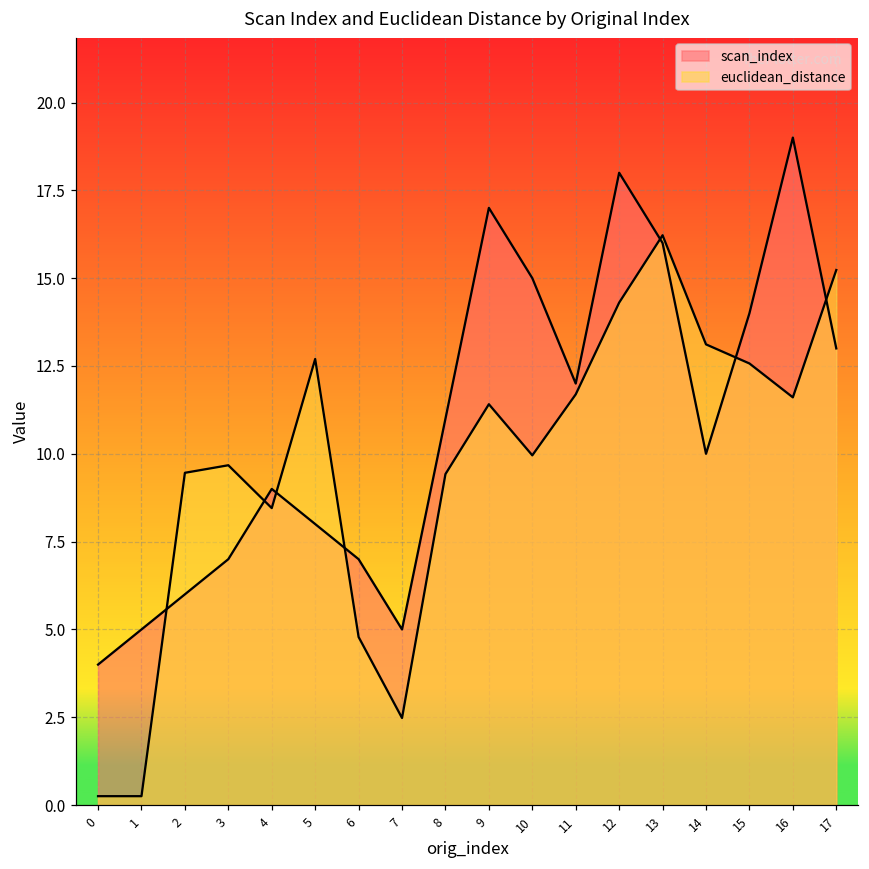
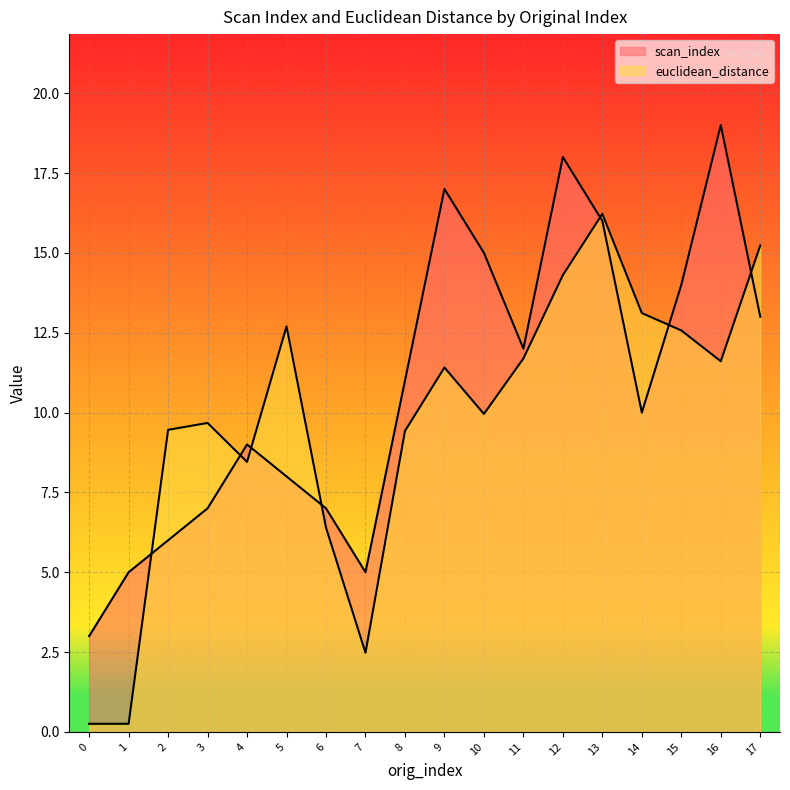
  {
    "scan_index": {
-     "0": 4,
+     "0": 3,
      "1": 5,
      "2": 6,
      "3": 7,
      "4": 9,
      "5": 8,
      "6": 7,
      "7": 5,
      "8": 11,
      "9": 17,
      "10": 15,
      "11": 12,
      "12": 18,
      "13": 16,
      "14": 10,
      "15": 14,
      "16": 19,
      "17": 13
    },
    "euclidean_distance": {
      "0": 0.3,
      "1": 0.3,
      "2": 9.5,
      "3": 9.7,
      "4": 8.5,
      "5": 12.7,
-     "6": 4.8,
+     "6": 6.4,
      "7": 2.5,
      "8": 9.4,
      "9": 11.4,
      "10": 10.0,
      "11": 11.7,
      "12": 14.3,
      "13": 16.2,
      "14": 13.1,
      "15": 12.6,
      "16": 11.6,
      "17": 15.2
    }
  }
